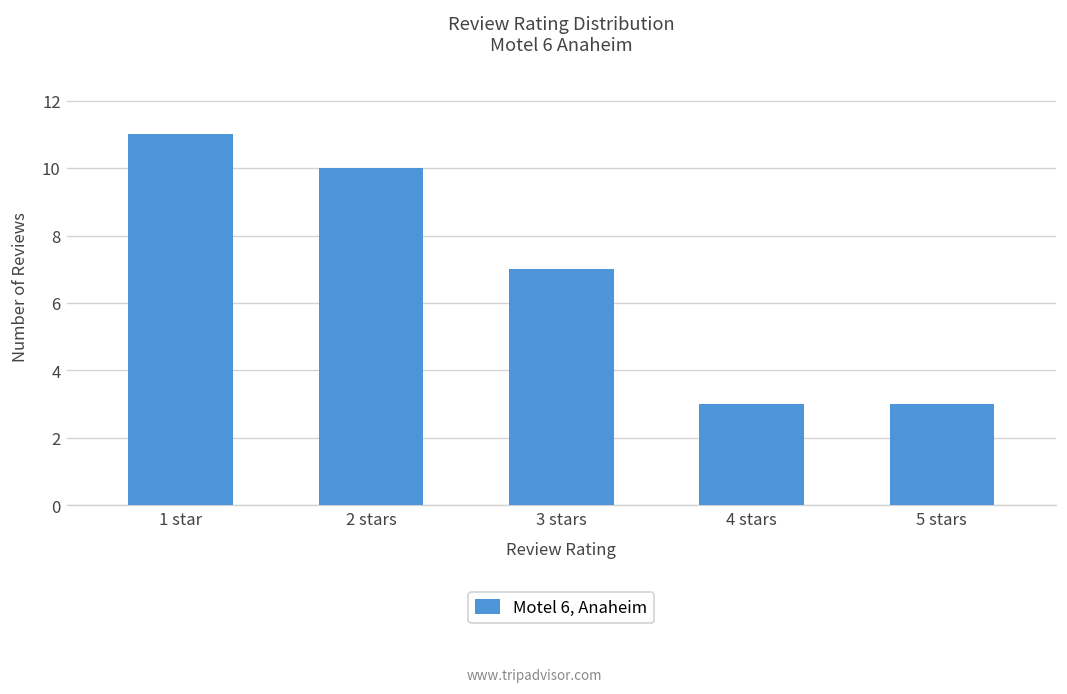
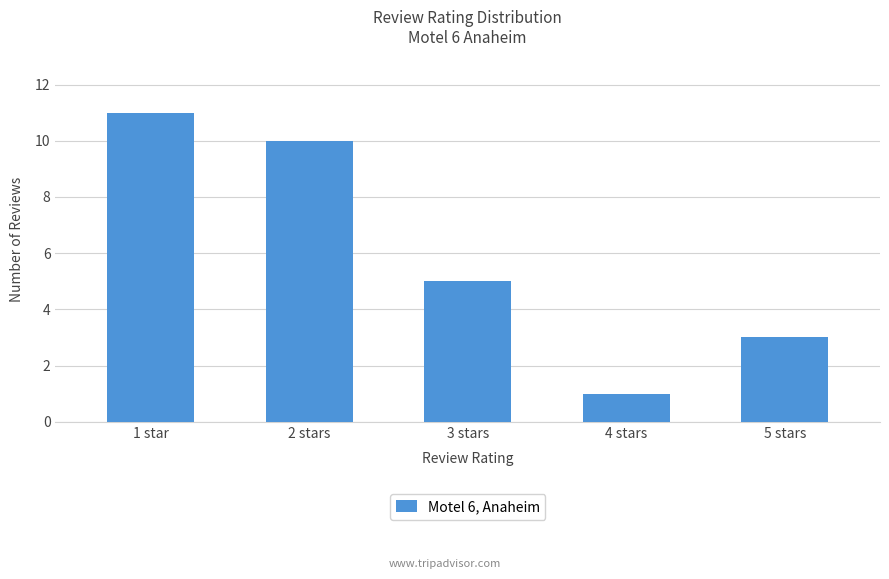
  {
    "1 star": 11,
    "2 stars": 10,
-   "3 stars": 7,
-   "4 stars": 3,
+   "3 stars": 5,
+   "4 stars": 1,
    "5 stars": 3
  }
